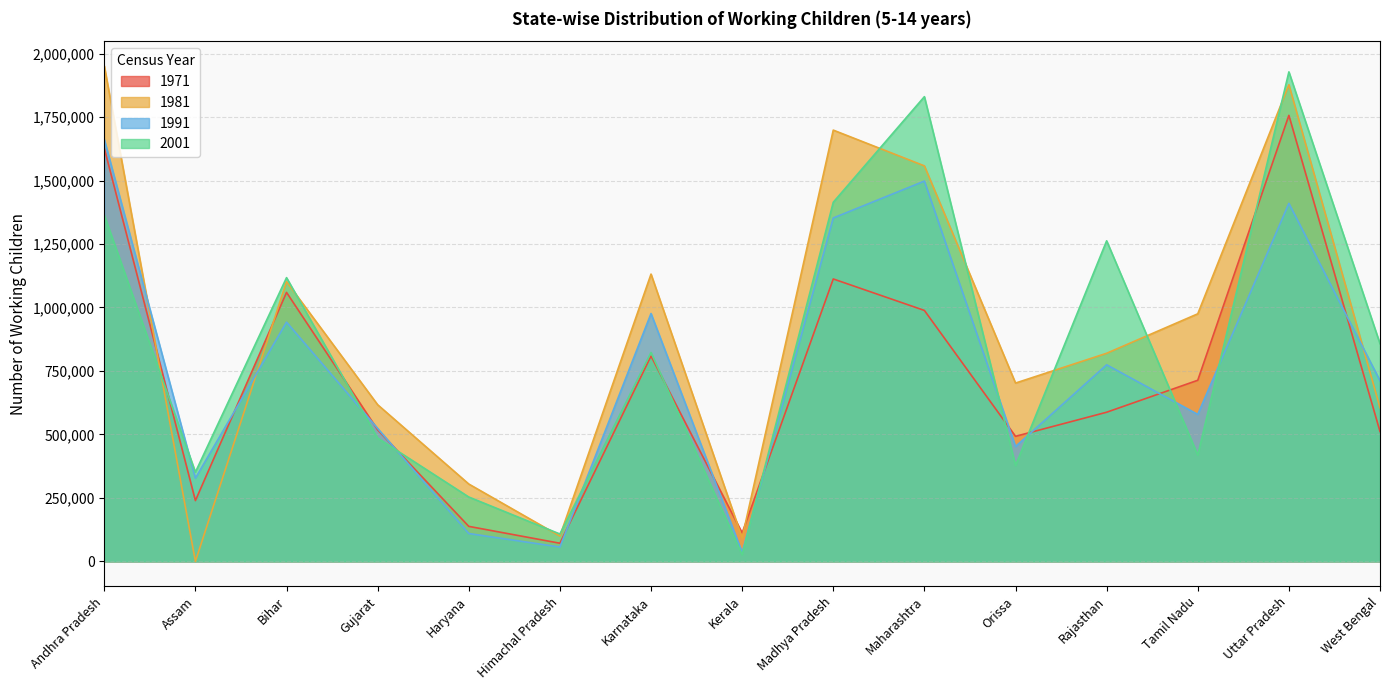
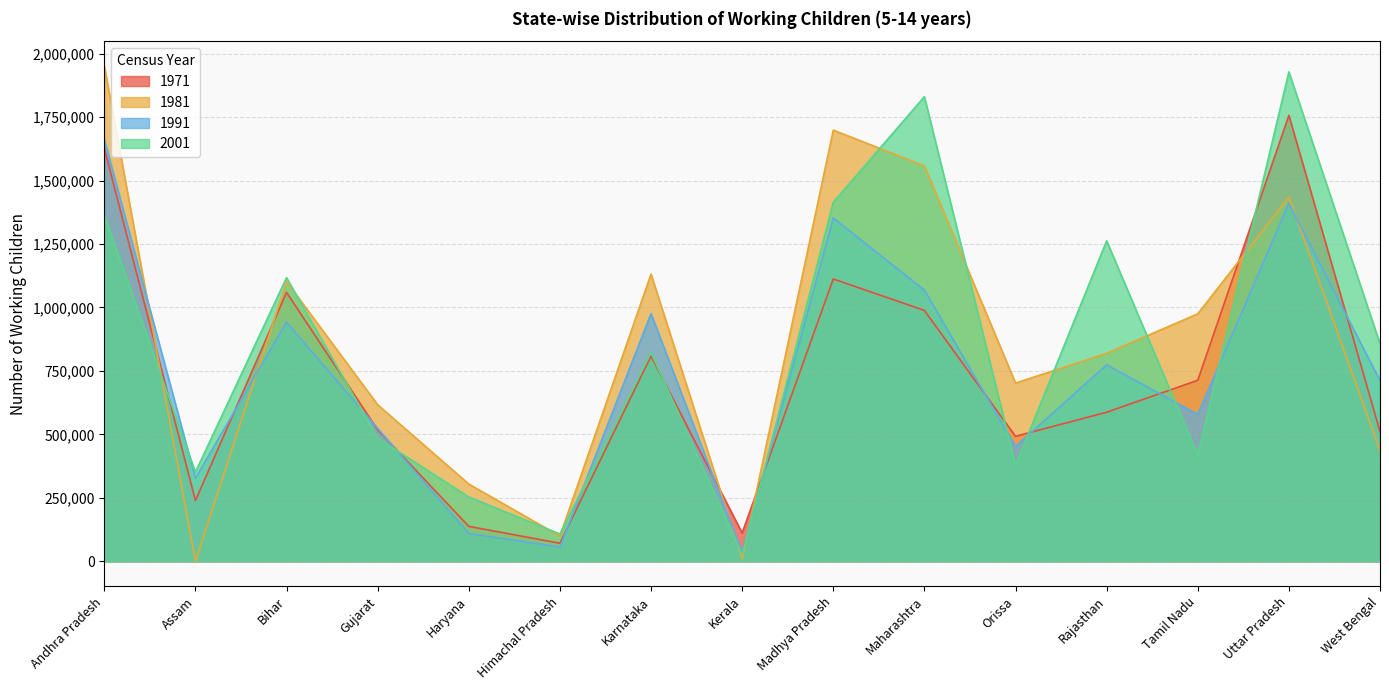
  {
    "1971": {
      "Andhra Pradesh": "1,630,000",
      "Assam": "240,000",
      "Bihar": "1,060,000",
      "Haryana": "140,000",
      "Himachal Pradesh": "70,000",
      "Karnataka": "810,000",
      "Kerala": "110,000",
      "Madhya Pradesh": "1,110,000",
      "Maharashtra": "990,000",
      "Orissa": "490,000",
      "Rajasthan": "590,000",
      "Tamil Nadu": "710,000",
      "Uttar Pradesh": "1,760,000",
      "West Bengal": "510,000"
    },
    "1981": {
      "Andhra Pradesh": "1,950,000",
      "Assam": "0",
      "Bihar": "1,100,000",
      "Gujarat": "620,000",
      "Haryana": "300,000",
      "Karnataka": "1,130,000",
-     "Kerala": "90,000",
+     "Kerala": "10,000",
      "Madhya Pradesh": "1,700,000",
      "Maharashtra": "1,560,000",
      "Orissa": "700,000",
      "Rajasthan": "820,000",
      "Tamil Nadu": "980,000",
-     "Uttar Pradesh": "1,880,000",
-     "West Bengal": "610,000"
+     "Uttar Pradesh": "1,430,000",
+     "West Bengal": "440,000"
    },
    "1991": {
      "Andhra Pradesh": "1,660,000",
      "Assam": "330,000",
      "Bihar": "940,000",
      "Haryana": "110,000",
      "Himachal Pradesh": "60,000",
      "Karnataka": "980,000",
      "Madhya Pradesh": "1,350,000",
-     "Maharashtra": "1,500,000",
+     "Maharashtra": "1,070,000",
      "Orissa": "450,000",
      "Rajasthan": "770,000",
      "Tamil Nadu": "580,000",
      "Uttar Pradesh": "1,410,000",
      "West Bengal": "710,000"
    },
    "2001": {
      "Andhra Pradesh": "1,360,000",
      "Assam": "350,000",
      "Bihar": "1,120,000",
      "Gujarat": "490,000",
      "Haryana": "250,000",
      "Karnataka": "820,000",
      "Madhya Pradesh": "1,410,000",
      "Maharashtra": "1,830,000",
      "Orissa": "380,000",
      "Rajasthan": "1,260,000",
      "Tamil Nadu": "420,000",
      "Uttar Pradesh": "1,930,000",
      "West Bengal": "860,000"
    }
  }
